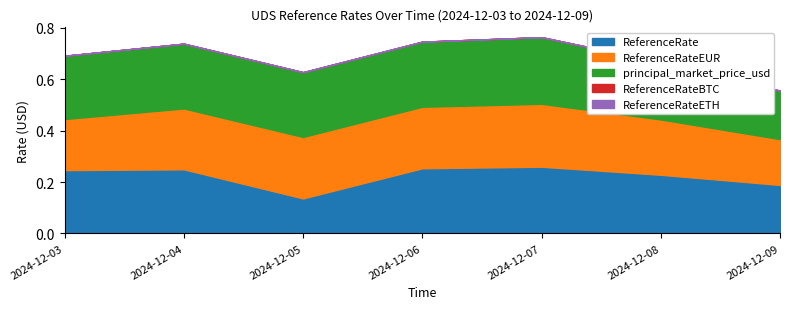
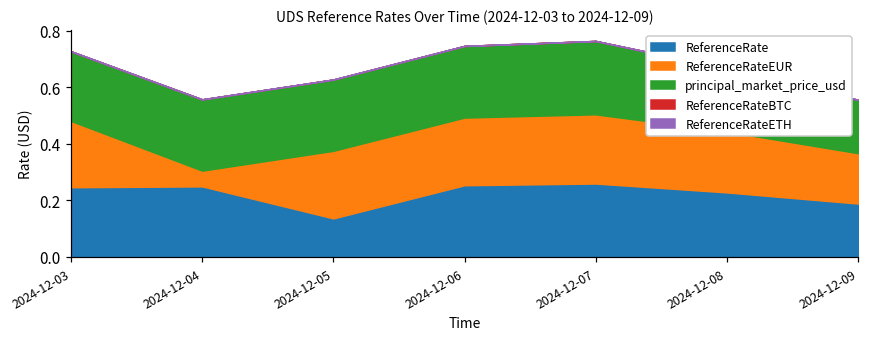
  {
    "ReferenceRateEUR": {
-     "2024-12-03": 0.20,
-     "2024-12-04": 0.24
+     "2024-12-03": 0.23,
+     "2024-12-04": 0.06
    }
  }
